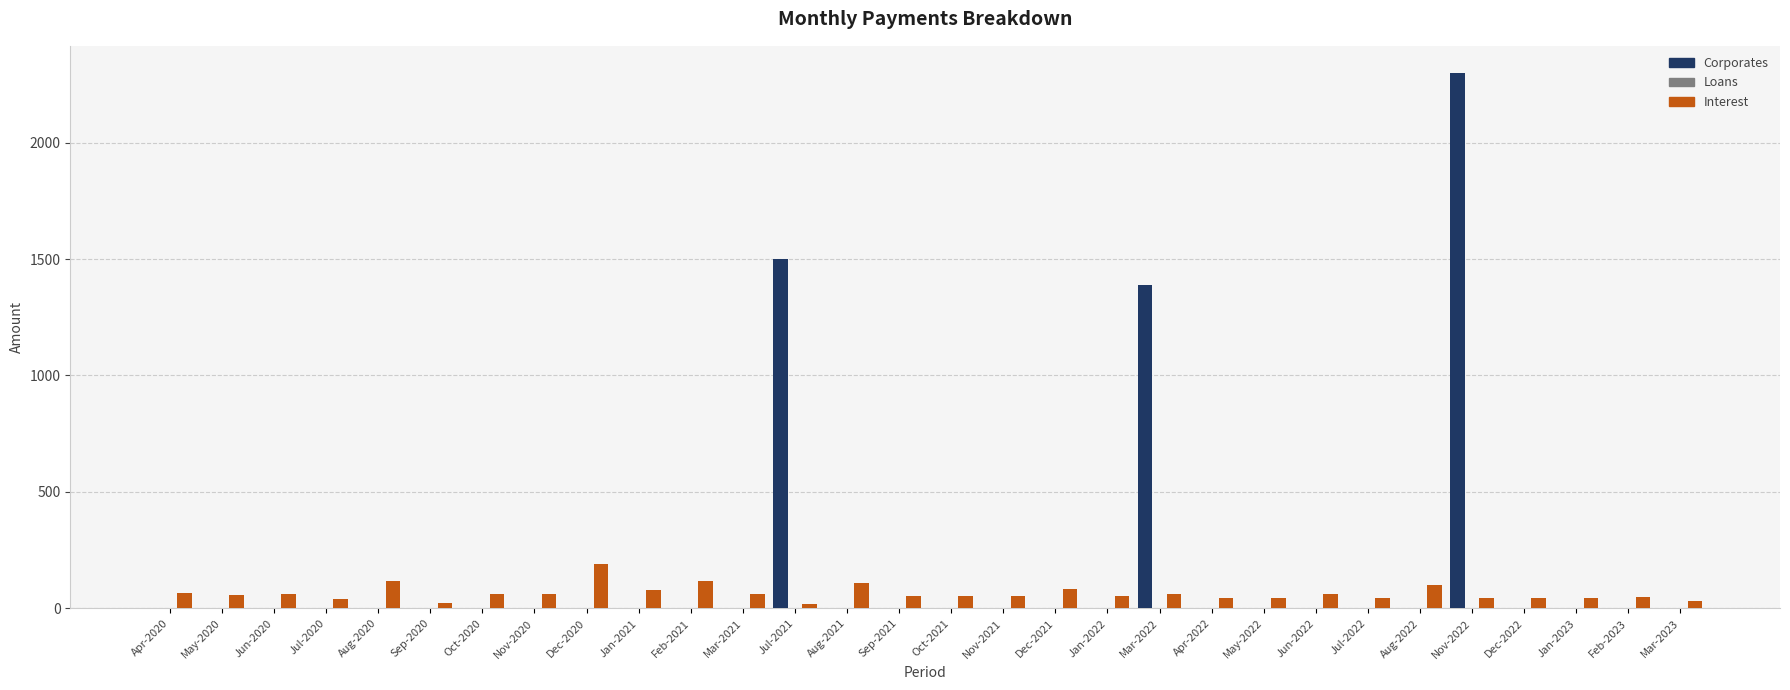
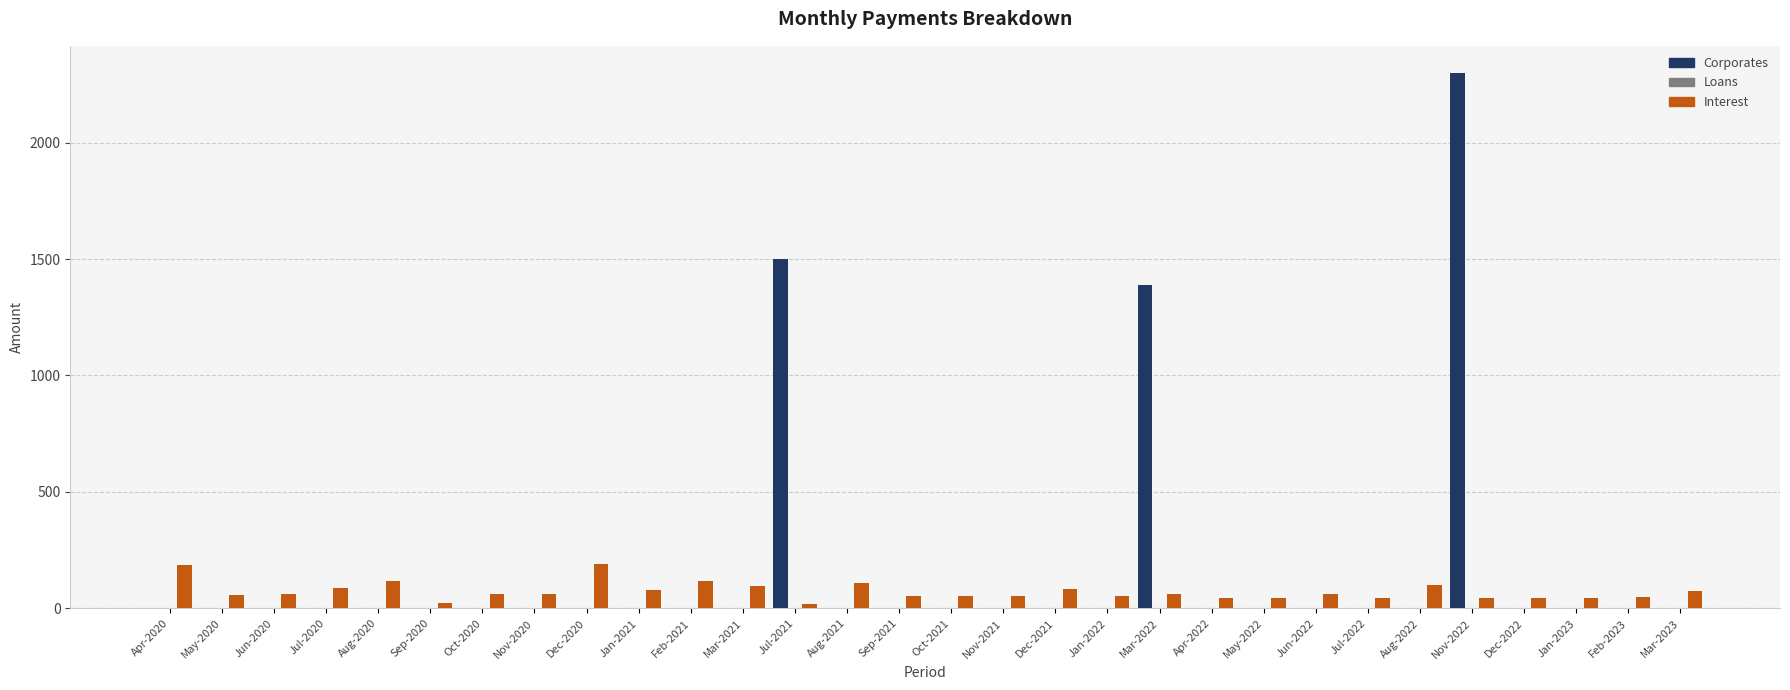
  {
    "Corporates": {
      "Apr-2020": 0,
      "May-2020": 0,
      "Jun-2020": 0,
      "Jul-2020": 0,
      "Aug-2020": 0,
      "Sep-2020": 0,
      "Oct-2020": 0,
      "Nov-2020": 0,
      "Dec-2020": 0,
      "Jan-2021": 0,
      "Feb-2021": 0,
      "Mar-2021": 0,
      "Jul-2021": 1500,
      "Aug-2021": 0,
      "Sep-2021": 0,
      "Oct-2021": 0,
      "Nov-2021": 0,
      "Dec-2021": 0,
      "Jan-2022": 0,
      "Mar-2022": 1390,
      "Apr-2022": 0,
      "May-2022": 0,
      "Jun-2022": 0,
      "Jul-2022": 0,
      "Aug-2022": 0,
      "Nov-2022": 2300,
      "Dec-2022": 0,
      "Jan-2023": 0,
      "Feb-2023": 0,
      "Mar-2023": 0
    },
    "Loans": {
      "Apr-2020": 0,
      "May-2020": 0,
      "Jun-2020": 0,
      "Jul-2020": 0,
      "Aug-2020": 0,
      "Sep-2020": 0,
      "Oct-2020": 0,
      "Nov-2020": 0,
      "Dec-2020": 0,
      "Jan-2021": 0,
      "Feb-2021": 0,
      "Mar-2021": 0,
      "Jul-2021": 0,
      "Aug-2021": 0,
      "Sep-2021": 0,
      "Oct-2021": 0,
      "Nov-2021": 0,
      "Dec-2021": 0,
      "Jan-2022": 0,
      "Mar-2022": 0,
      "Apr-2022": 0,
      "May-2022": 0,
      "Jun-2022": 0,
      "Jul-2022": 0,
      "Aug-2022": 0,
      "Nov-2022": 0,
      "Dec-2022": 0,
      "Jan-2023": 0,
      "Feb-2023": 0,
      "Mar-2023": 0
    },
    "Interest": {
-     "Apr-2020": 70,
+     "Apr-2020": 190,
      "May-2020": 60,
      "Jun-2020": 60,
-     "Jul-2020": 40,
+     "Jul-2020": 90,
      "Aug-2020": 120,
      "Sep-2020": 20,
      "Oct-2020": 60,
      "Nov-2020": 60,
      "Dec-2020": 190,
      "Jan-2021": 80,
      "Feb-2021": 120,
-     "Mar-2021": 60,
+     "Mar-2021": 100,
      "Jul-2021": 20,
      "Aug-2021": 110,
      "Sep-2021": 50,
      "Oct-2021": 50,
      "Nov-2021": 50,
      "Dec-2021": 80,
      "Jan-2022": 50,
      "Mar-2022": 60,
      "Apr-2022": 50,
      "May-2022": 50,
      "Jun-2022": 60,
      "Jul-2022": 50,
      "Aug-2022": 100,
      "Nov-2022": 50,
      "Dec-2022": 50,
      "Jan-2023": 50,
      "Feb-2023": 50,
-     "Mar-2023": 30
+     "Mar-2023": 80
    }
  }
